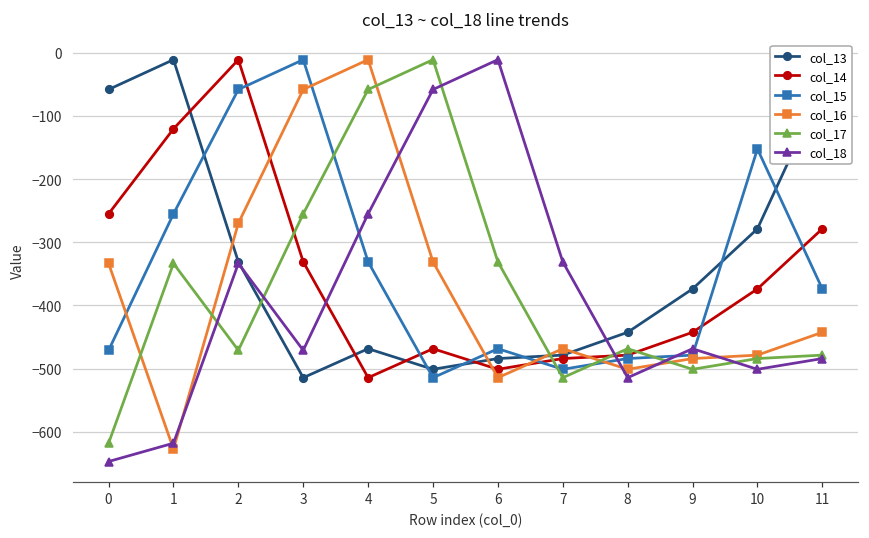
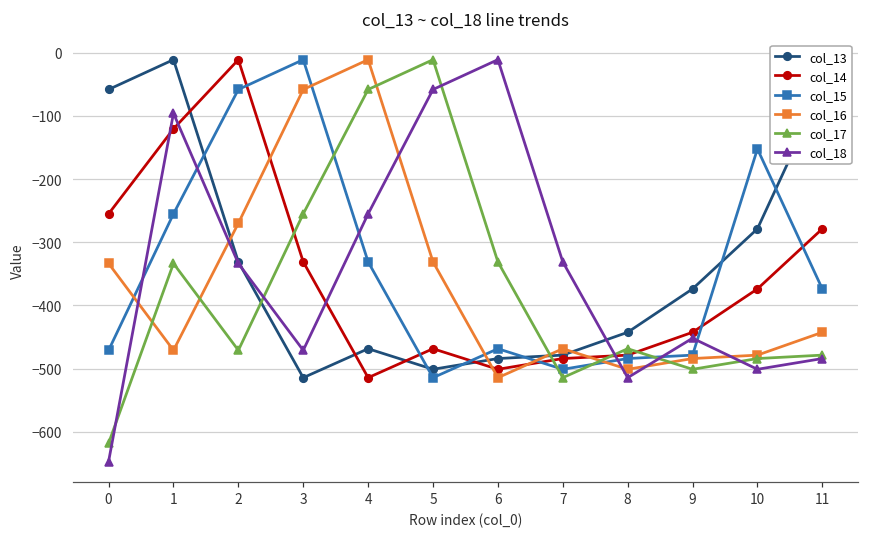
  {
    "col_13": {
      "0": -60,
      "1": -10,
      "3": -510,
      "4": -470,
      "5": -500,
      "6": -480,
      "7": -480,
      "8": -440,
      "9": -370,
      "10": -280
    },
    "col_14": {
      "0": -260,
      "1": -120,
      "2": -10,
      "3": -330,
      "4": -510,
      "5": -470,
      "6": -500,
      "7": -480,
      "8": -480,
      "9": -440,
      "10": -370,
      "11": -280
    },
    "col_15": {
      "0": -470,
      "1": -260,
      "2": -60,
      "3": -10,
      "4": -330,
      "5": -510,
      "6": -470,
      "7": -500,
      "8": -480,
      "9": -480,
      "10": -150,
      "11": -370
    },
    "col_16": {
      "0": -330,
-     "1": -630,
+     "1": -470,
      "2": -270,
      "3": -60,
      "4": -10,
      "5": -330,
      "6": -510,
      "7": -470,
      "8": -500,
      "9": -480,
      "10": -480,
      "11": -440
    },
    "col_17": {
      "0": -620,
      "1": -330,
      "2": -470,
      "3": -260,
      "4": -60,
      "5": -10,
      "6": -330,
      "7": -510,
      "8": -470,
      "9": -500,
      "10": -480,
      "11": -480
    },
    "col_18": {
      "0": -650,
-     "1": -620,
+     "1": -100,
      "3": -470,
      "4": -260,
      "5": -60,
      "6": -10,
      "7": -330,
      "8": -510,
-     "9": -470,
+     "9": -450,
      "10": -500,
      "11": -480
    }
  }
